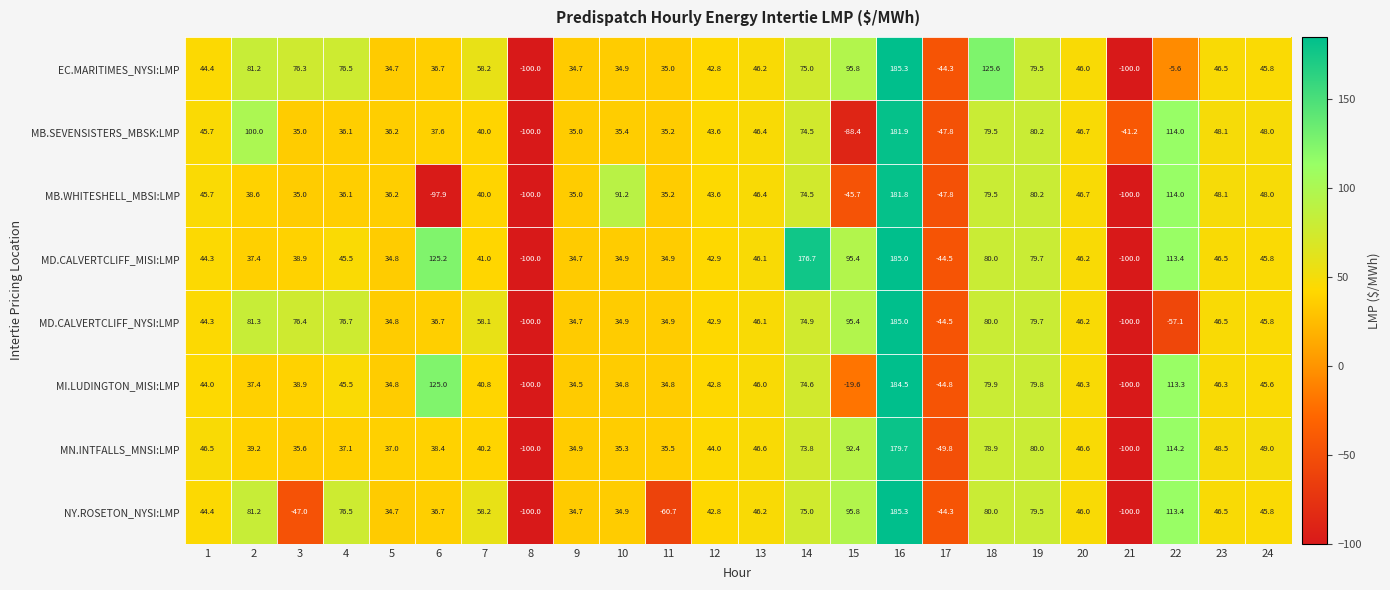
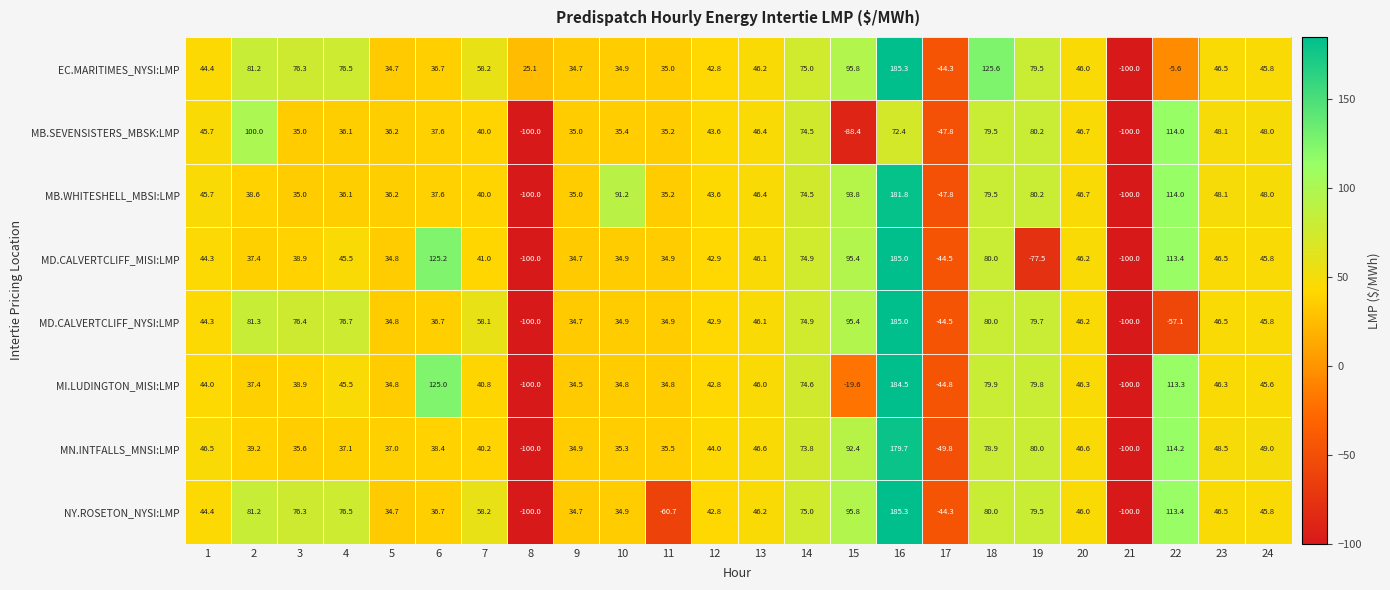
  {
    "EC.MARITIMES_NYSI:LMP": {
      "1": 44.4,
      "2": 81.2,
      "3": 76.3,
      "4": 76.5,
      "5": 34.7,
      "6": 36.7,
      "7": 58.2,
-     "8": -100.0,
+     "8": 25.1,
      "9": 34.7,
      "10": 34.9,
      "11": 35.0,
      "12": 42.8,
      "13": 46.2,
      "14": 75.0,
      "15": 95.8,
      "16": 185.3,
      "17": -44.3,
      "18": 125.6,
      "19": 79.5,
      "20": 46.0,
      "21": -100.0,
      "22": -5.6,
      "23": 46.5,
      "24": 45.8
    },
    "MB.SEVENSISTERS_MBSK:LMP": {
      "1": 45.7,
      "2": 100.0,
      "3": 35.0,
      "4": 36.1,
      "5": 36.2,
      "6": 37.6,
      "7": 40.0,
      "8": -100.0,
      "9": 35.0,
      "10": 35.4,
      "11": 35.2,
      "12": 43.6,
      "13": 46.4,
      "14": 74.5,
      "15": -88.4,
-     "16": 181.9,
+     "16": 72.4,
      "17": -47.8,
      "18": 79.5,
      "19": 80.2,
      "20": 46.7,
-     "21": -41.2,
+     "21": -100.0,
      "22": 114.0,
      "23": 48.1,
      "24": 48.0
    },
    "MB.WHITESHELL_MBSI:LMP": {
      "1": 45.7,
      "2": 38.6,
      "3": 35.0,
      "4": 36.1,
      "5": 36.2,
-     "6": -97.9,
+     "6": 37.6,
      "7": 40.0,
      "8": -100.0,
      "9": 35.0,
      "10": 91.2,
      "11": 35.2,
      "12": 43.6,
      "13": 46.4,
      "14": 74.5,
-     "15": -45.7,
+     "15": 93.8,
      "16": 181.8,
      "17": -47.8,
      "18": 79.5,
      "19": 80.2,
      "20": 46.7,
      "21": -100.0,
      "22": 114.0,
      "23": 48.1,
      "24": 48.0
    },
    "MD.CALVERTCLIFF_MISI:LMP": {
      "1": 44.3,
      "2": 37.4,
      "3": 38.9,
      "4": 45.5,
      "5": 34.8,
      "6": 125.2,
      "7": 41.0,
      "8": -100.0,
      "9": 34.7,
      "10": 34.9,
      "11": 34.9,
      "12": 42.9,
      "13": 46.1,
-     "14": 176.7,
+     "14": 74.9,
      "15": 95.4,
      "16": 185.0,
      "17": -44.5,
      "18": 80.0,
-     "19": 79.7,
+     "19": -77.5,
      "20": 46.2,
      "21": -100.0,
      "22": 113.4,
      "23": 46.5,
      "24": 45.8
    },
    "MD.CALVERTCLIFF_NYSI:LMP": {
      "1": 44.3,
      "2": 81.3,
      "3": 76.4,
      "4": 76.7,
      "5": 34.8,
      "6": 36.7,
      "7": 58.1,
      "8": -100.0,
      "9": 34.7,
      "10": 34.9,
      "11": 34.9,
      "12": 42.9,
      "13": 46.1,
      "14": 74.9,
      "15": 95.4,
      "16": 185.0,
      "17": -44.5,
      "18": 80.0,
      "19": 79.7,
      "20": 46.2,
      "21": -100.0,
      "22": -57.1,
      "23": 46.5,
      "24": 45.8
    },
    "MI.LUDINGTON_MISI:LMP": {
      "1": 44.0,
      "2": 37.4,
      "3": 38.9,
      "4": 45.5,
      "5": 34.8,
      "6": 125.0,
      "7": 40.8,
      "8": -100.0,
      "9": 34.5,
      "10": 34.8,
      "11": 34.8,
      "12": 42.8,
      "13": 46.0,
      "14": 74.6,
      "15": -19.6,
      "16": 184.5,
      "17": -44.8,
      "18": 79.9,
      "19": 79.8,
      "20": 46.3,
      "21": -100.0,
      "22": 113.3,
      "23": 46.3,
      "24": 45.6
    },
    "MN.INTFALLS_MNSI:LMP": {
      "1": 46.5,
      "2": 39.2,
      "3": 35.6,
      "4": 37.1,
      "5": 37.0,
      "6": 38.4,
      "7": 40.2,
      "8": -100.0,
      "9": 34.9,
      "10": 35.3,
      "11": 35.5,
      "12": 44.0,
      "13": 46.6,
      "14": 73.8,
      "15": 92.4,
      "16": 179.7,
      "17": -49.8,
      "18": 78.9,
      "19": 80.0,
      "20": 46.6,
      "21": -100.0,
      "22": 114.2,
      "23": 48.5,
      "24": 49.0
    },
    "NY.ROSETON_NYSI:LMP": {
      "1": 44.4,
      "2": 81.2,
-     "3": -47.0,
+     "3": 76.3,
      "4": 76.5,
      "5": 34.7,
      "6": 36.7,
      "7": 58.2,
      "8": -100.0,
      "9": 34.7,
      "10": 34.9,
      "11": -60.7,
      "12": 42.8,
      "13": 46.2,
      "14": 75.0,
      "15": 95.8,
      "16": 185.3,
      "17": -44.3,
      "18": 80.0,
      "19": 79.5,
      "20": 46.0,
      "21": -100.0,
      "22": 113.4,
      "23": 46.5,
      "24": 45.8
    }
  }
